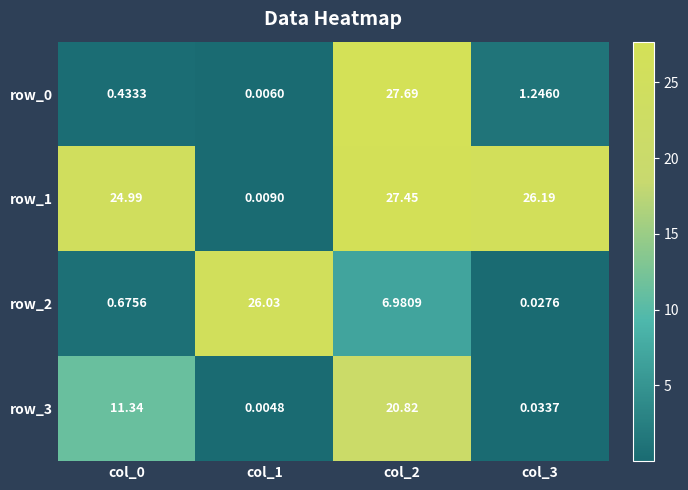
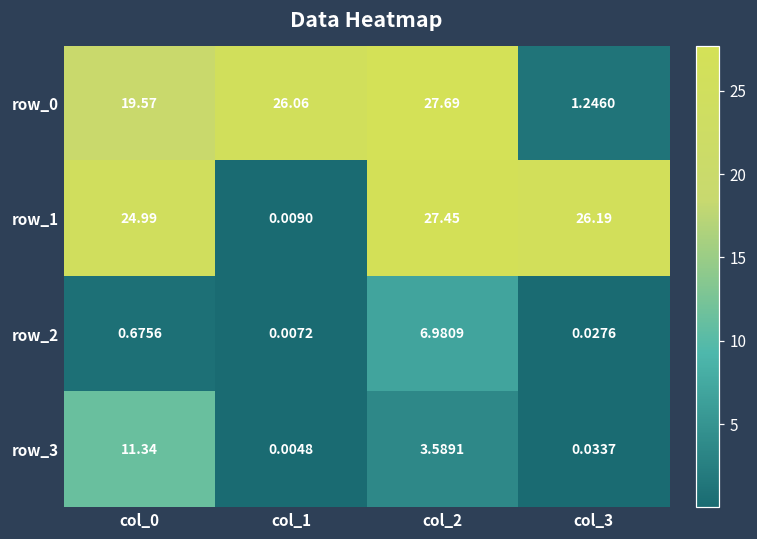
  {
    "row_0": {
-     "col_0": 0.4333,
-     "col_1": 0.0060,
+     "col_0": 19.57,
+     "col_1": 26.06,
      "col_2": 27.69,
      "col_3": 1.2460
    },
    "row_1": {
      "col_0": 24.99,
      "col_1": 0.0090,
      "col_2": 27.45,
      "col_3": 26.19
    },
    "row_2": {
      "col_0": 0.6756,
-     "col_1": 26.03,
+     "col_1": 0.0072,
      "col_2": 6.9809,
      "col_3": 0.0276
    },
    "row_3": {
      "col_0": 11.34,
      "col_1": 0.0048,
-     "col_2": 20.82,
+     "col_2": 3.5891,
      "col_3": 0.0337
    }
  }
